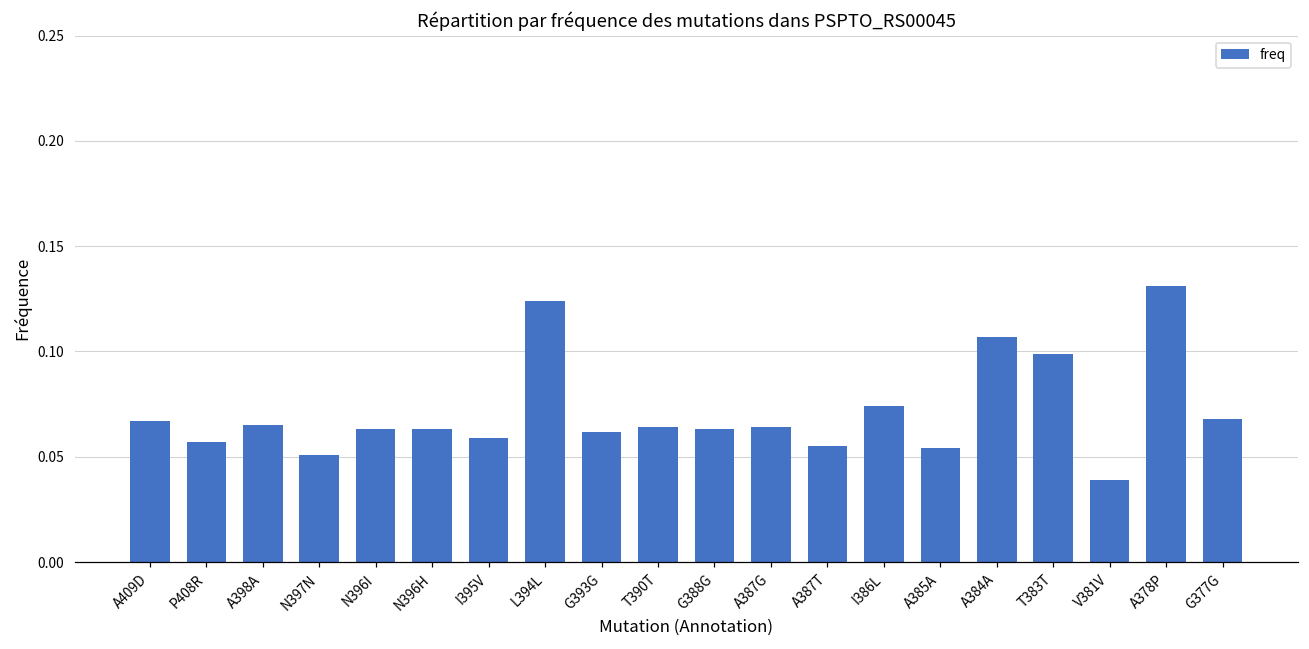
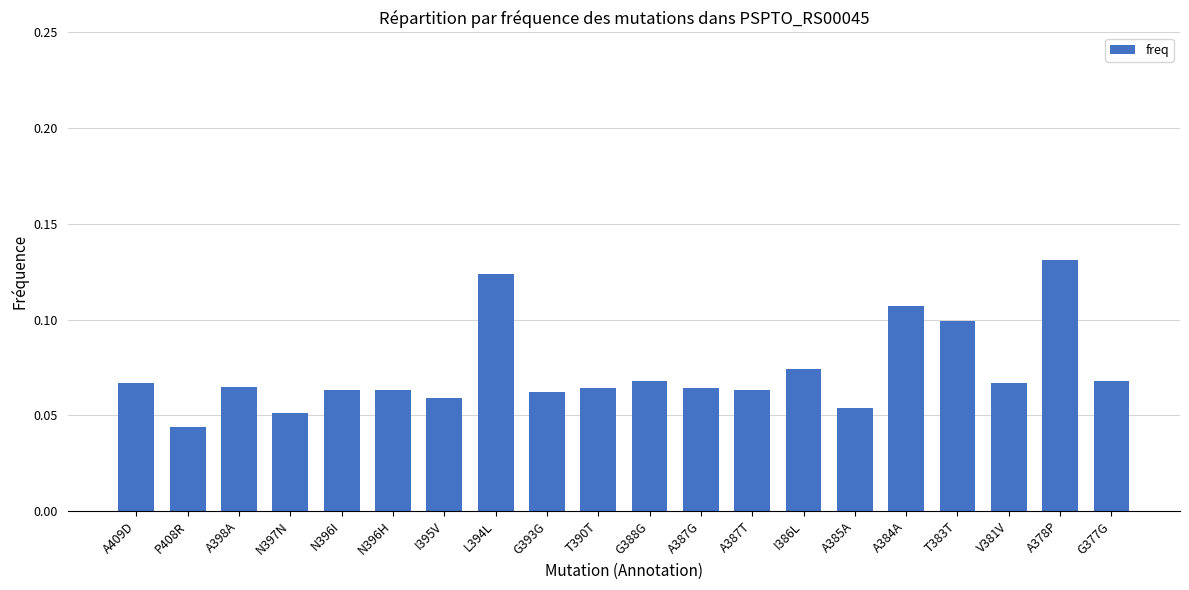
  {
    "A409D": 0.067,
-   "P408R": 0.057,
+   "P408R": 0.044,
    "A398A": 0.065,
    "N397N": 0.051,
    "N396I": 0.063,
    "N396H": 0.063,
    "I395V": 0.059,
    "L394L": 0.124,
    "G393G": 0.062,
    "T390T": 0.064,
-   "G388G": 0.063,
+   "G388G": 0.068,
    "A387G": 0.064,
-   "A387T": 0.055,
+   "A387T": 0.063,
    "I386L": 0.074,
    "A385A": 0.054,
    "A384A": 0.107,
    "T383T": 0.099,
-   "V381V": 0.039,
+   "V381V": 0.067,
    "A378P": 0.131,
    "G377G": 0.068
  }
